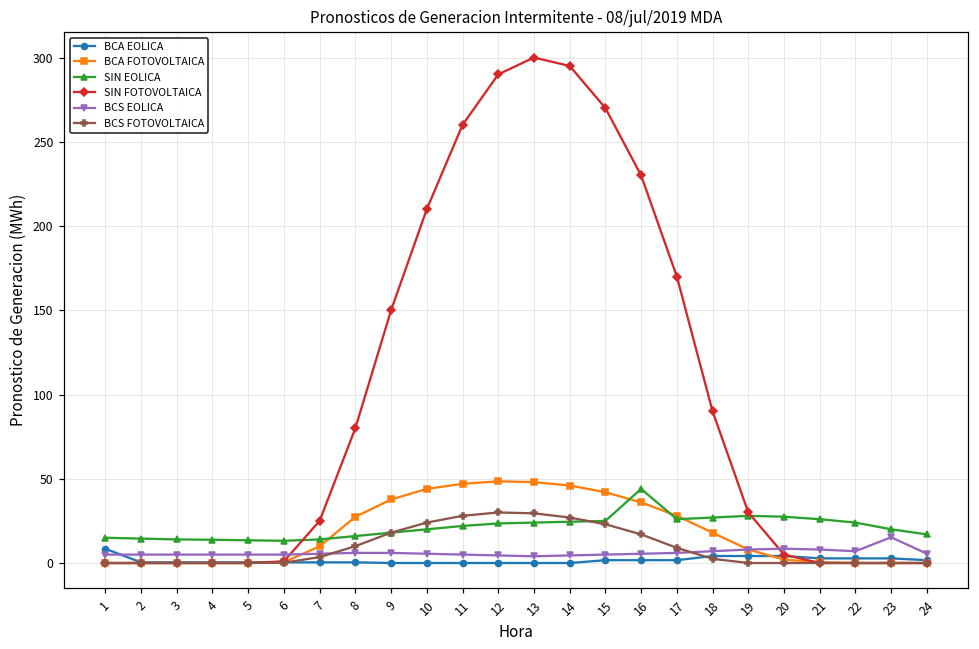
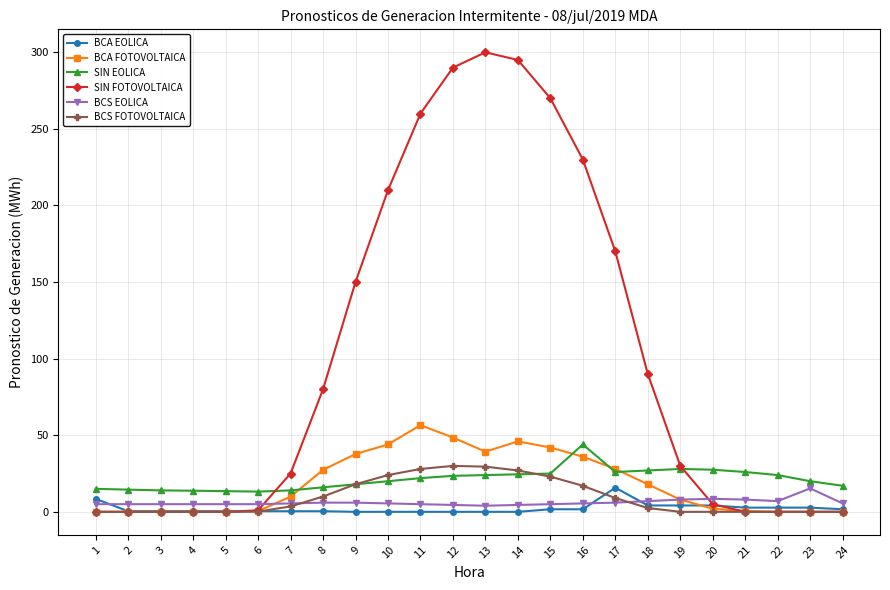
  {
    "BCA EOLICA": {
      "1": 8,
      "7": 0,
      "8": 0,
      "9": 0,
      "10": 0,
      "11": 0,
      "12": 0,
      "13": 0,
      "14": 0,
      "15": 2,
      "16": 2,
-     "17": 2,
+     "17": 16,
      "19": 4,
      "21": 3,
      "22": 3,
      "23": 3
    },
    "BCA FOTOVOLTAICA": {
      "7": 10,
      "8": 27,
      "9": 38,
      "10": 44,
-     "11": 47,
+     "11": 57,
      "12": 49,
-     "13": 48,
+     "13": 39,
      "14": 46,
      "15": 42,
      "16": 36,
      "17": 28,
      "18": 18,
      "20": 2
    },
    "SIN EOLICA": {
      "1": 15,
      "2": 15,
      "3": 14,
      "4": 14,
      "5": 14,
      "6": 13,
      "7": 14,
      "8": 16,
      "10": 20,
      "11": 22,
      "12": 24,
      "13": 24,
      "14": 25,
      "15": 25,
      "16": 44,
      "17": 26,
      "18": 27,
      "19": 28,
      "20": 28,
      "21": 26,
      "22": 24,
      "23": 20,
      "24": 17
    },
    "SIN FOTOVOLTAICA": {
      "7": 25,
      "8": 80,
      "9": 150,
      "10": 210,
      "11": 260,
      "12": 290,
      "13": 300,
      "14": 295,
      "15": 270,
      "16": 230,
      "17": 170,
      "18": 90,
      "19": 30
    },
    "BCS EOLICA": {
      "1": 5,
      "2": 5,
      "3": 5,
      "4": 5,
      "5": 5,
      "6": 5,
      "7": 6,
      "8": 6,
      "9": 6,
      "10": 6,
      "11": 5,
      "12": 5,
      "13": 4,
      "14": 5,
      "15": 5,
      "16": 6,
      "17": 6,
      "18": 7,
      "20": 9,
      "21": 8,
      "22": 7,
      "23": 15,
      "24": 6
    },
    "BCS FOTOVOLTAICA": {
      "7": 4,
      "8": 10,
      "10": 24,
      "11": 28,
      "12": 30,
      "13": 30,
      "14": 27,
      "15": 23,
      "16": 17,
      "17": 9,
      "19": 0,
      "20": 0
    }
  }
